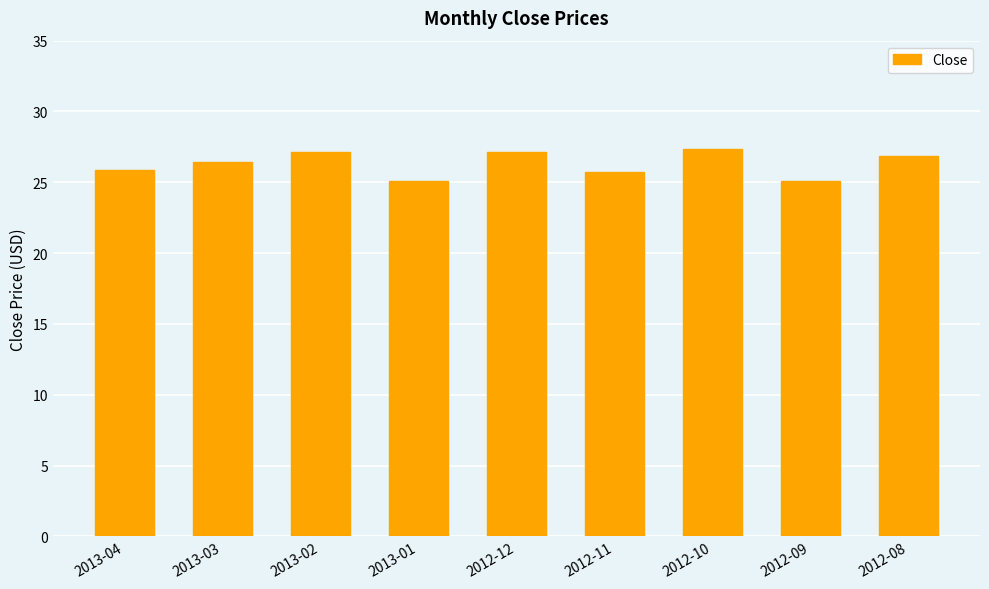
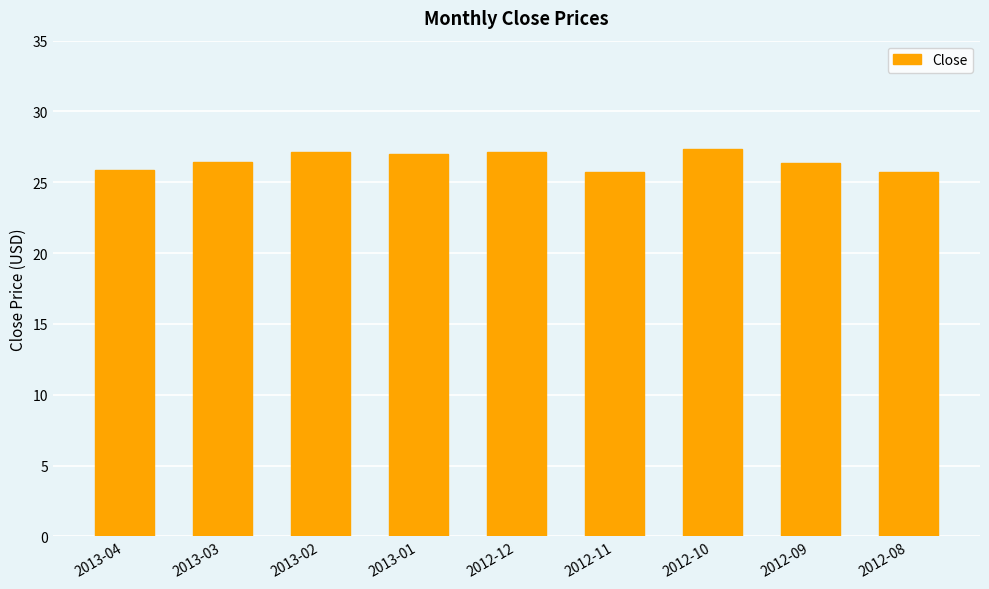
  {
    "2013-04": 25.8,
    "2013-03": 26.4,
    "2013-02": 27.1,
-   "2013-01": 25.1,
+   "2013-01": 27.0,
    "2012-12": 27.1,
    "2012-11": 25.8,
    "2012-10": 27.3,
-   "2012-09": 25.1,
-   "2012-08": 26.8
+   "2012-09": 26.4,
+   "2012-08": 25.7
  }
